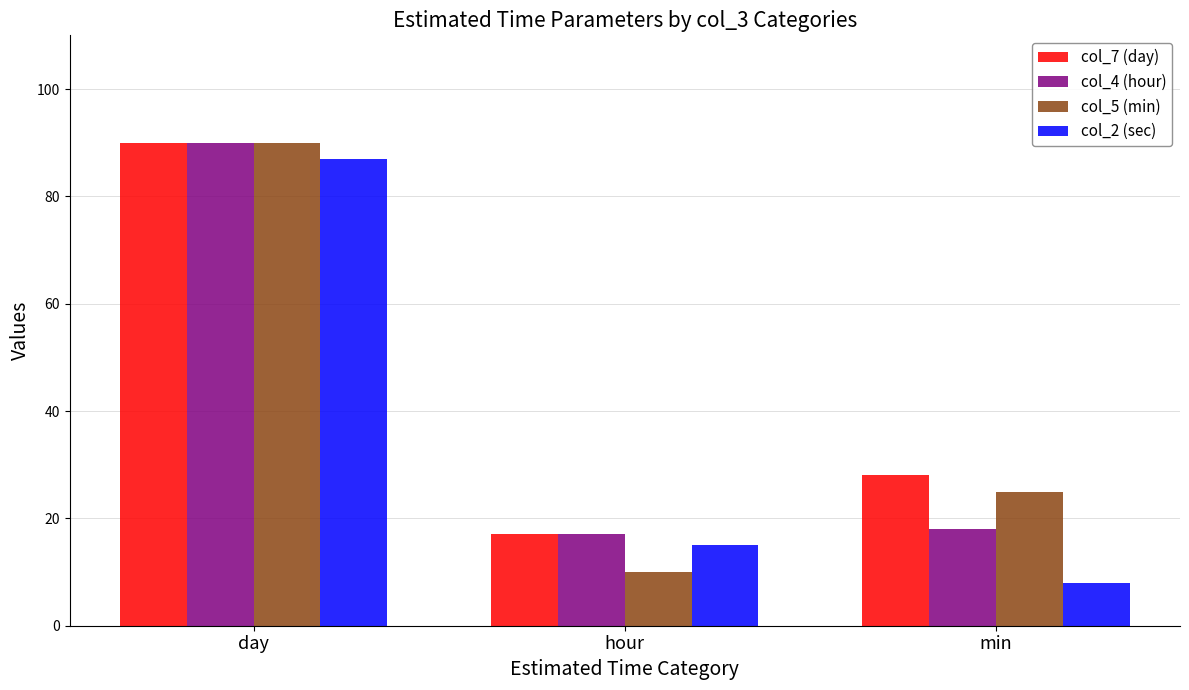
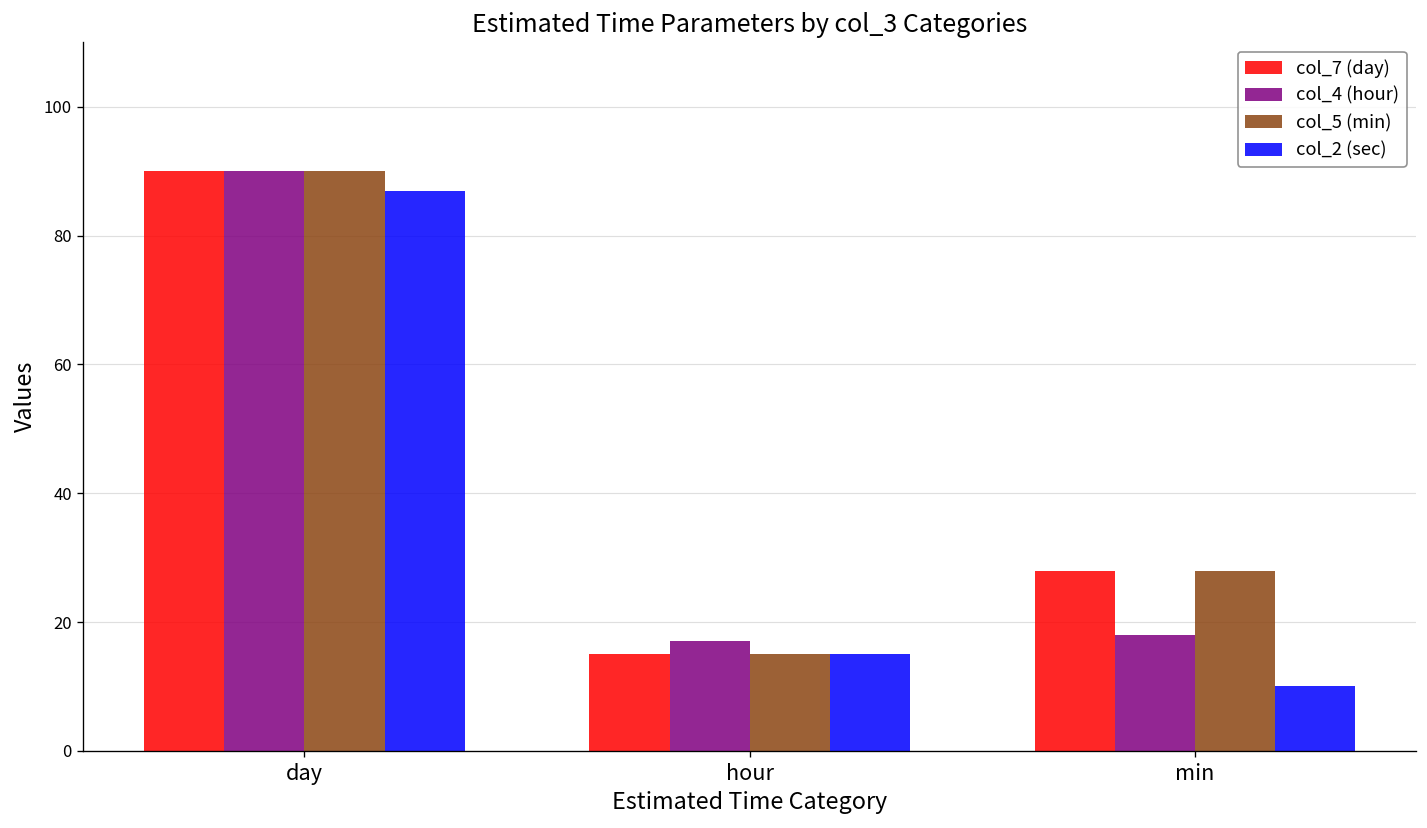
  {
    "col_7 (day)": {
      "day": 90,
-     "hour": 17,
+     "hour": 15,
      "min": 28
    },
    "col_4 (hour)": {
      "day": 90,
      "hour": 17,
      "min": 18
    },
    "col_5 (min)": {
      "day": 90,
-     "hour": 10,
-     "min": 25
+     "hour": 15,
+     "min": 28
    },
    "col_2 (sec)": {
      "day": 87,
      "hour": 15,
-     "min": 8
+     "min": 10
    }
  }
